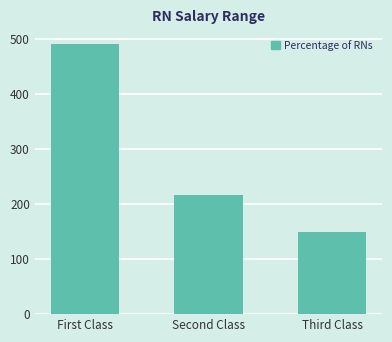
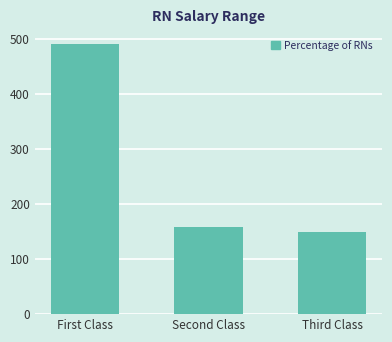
  {
    "First Class": 490,
-   "Second Class": 220,
+   "Second Class": 160,
    "Third Class": 150
  }
